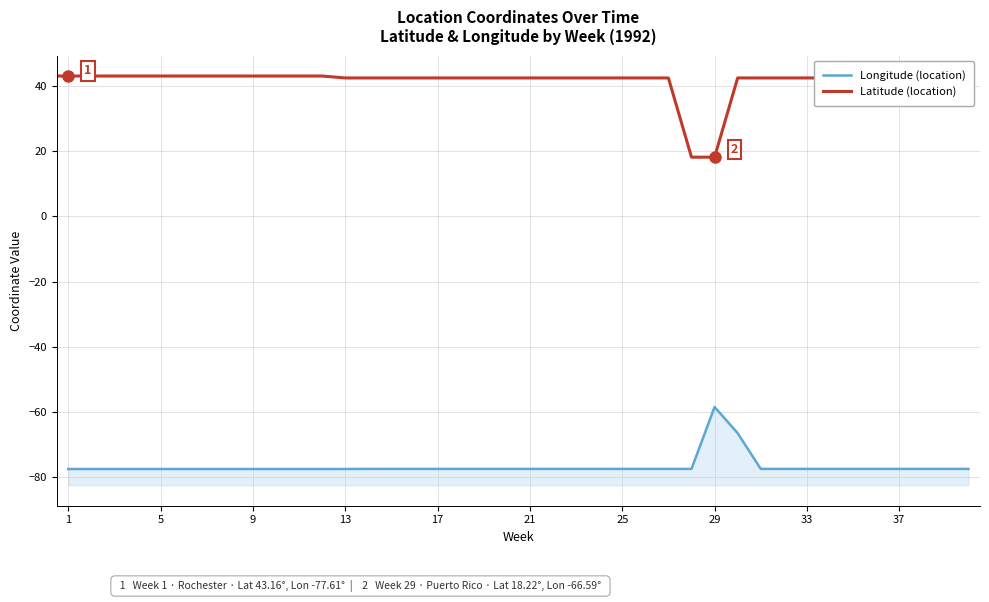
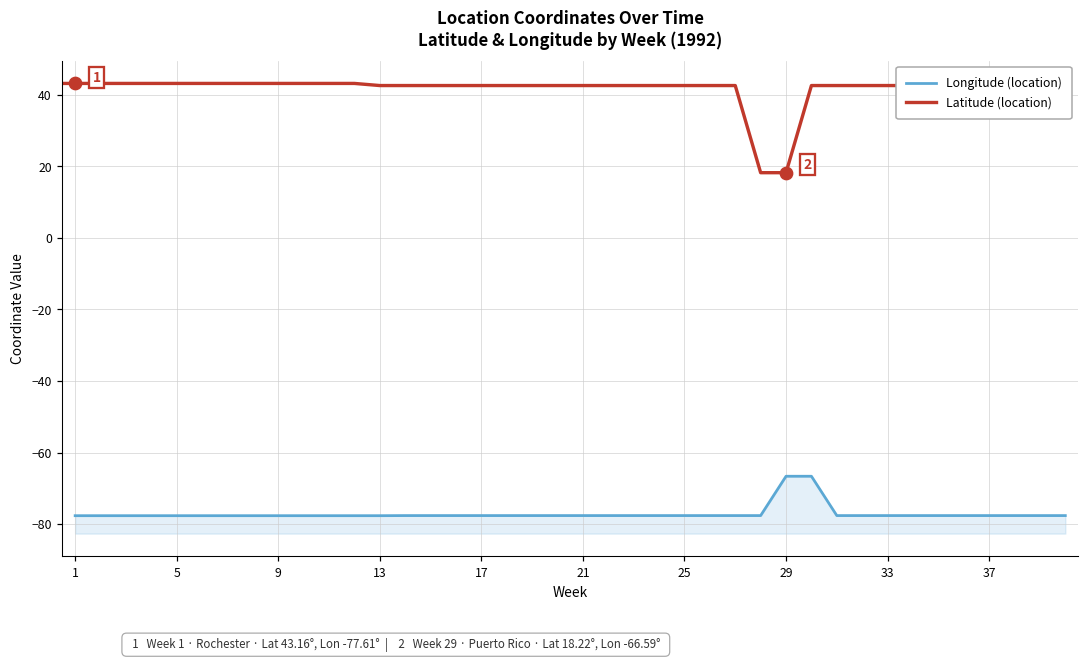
  {
    "Longitude (location)": {
      "1": -78,
      "5": -78,
      "9": -78,
      "13": -78,
      "17": -78,
      "21": -78,
      "25": -78,
-     "29": -59,
+     "29": -67,
      "33": -78,
      "37": -78
    }
  }
